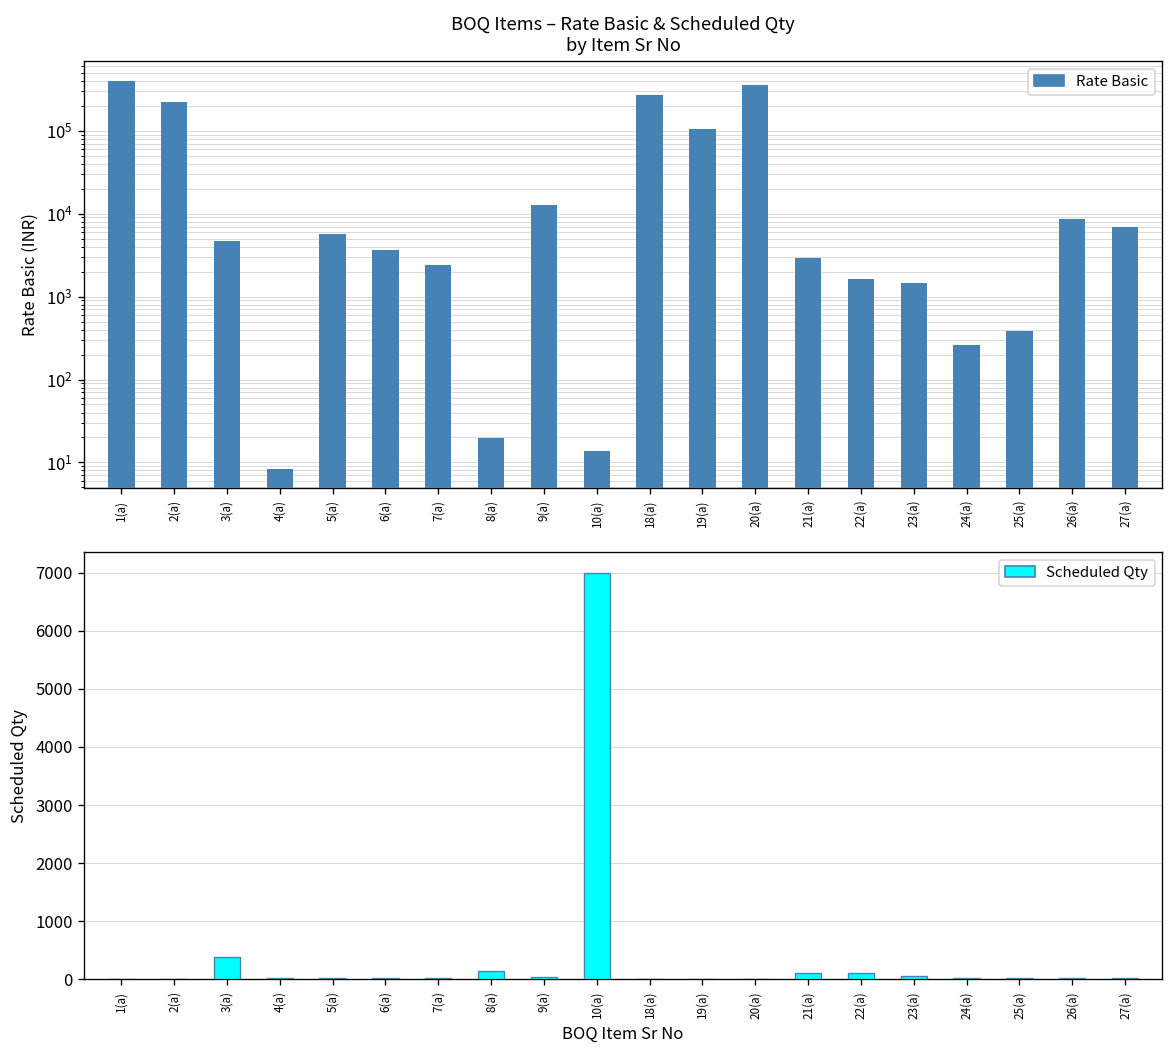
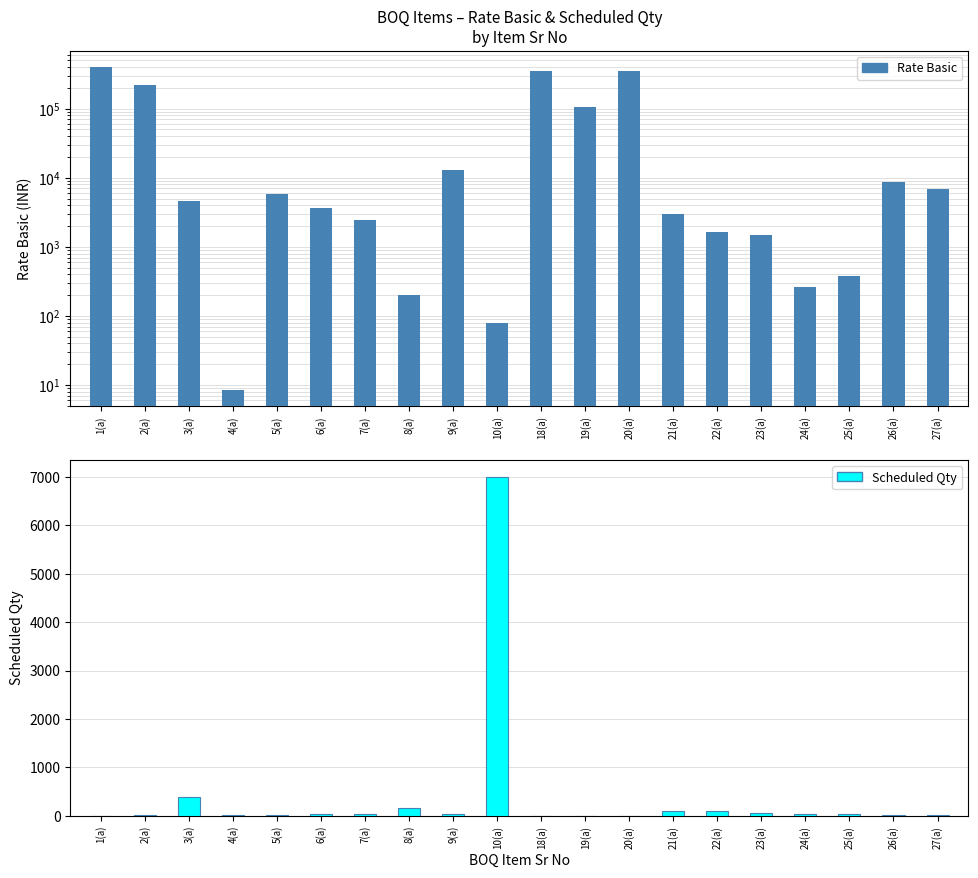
  {
    "BOQ Items – Rate Basic & Scheduled Qty by Item Sr No": {
      "1(a)": 400000,
      "2(a)": 220000,
      "3(a)": 5000,
      "4(a)": 8,
      "5(a)": 6000,
      "6(a)": 4000,
      "7(a)": 2400,
-     "8(a)": 20,
+     "8(a)": 200,
      "9(a)": 13000,
-     "10(a)": 14,
-     "18(a)": 270000,
+     "10(a)": 80,
+     "18(a)": 400000,
      "19(a)": 110000,
      "20(a)": 400000,
      "21(a)": 2900,
      "22(a)": 1600,
      "23(a)": 1500,
      "24(a)": 260,
      "25(a)": 400,
      "26(a)": 9000,
      "27(a)": 7000
    }
  }
